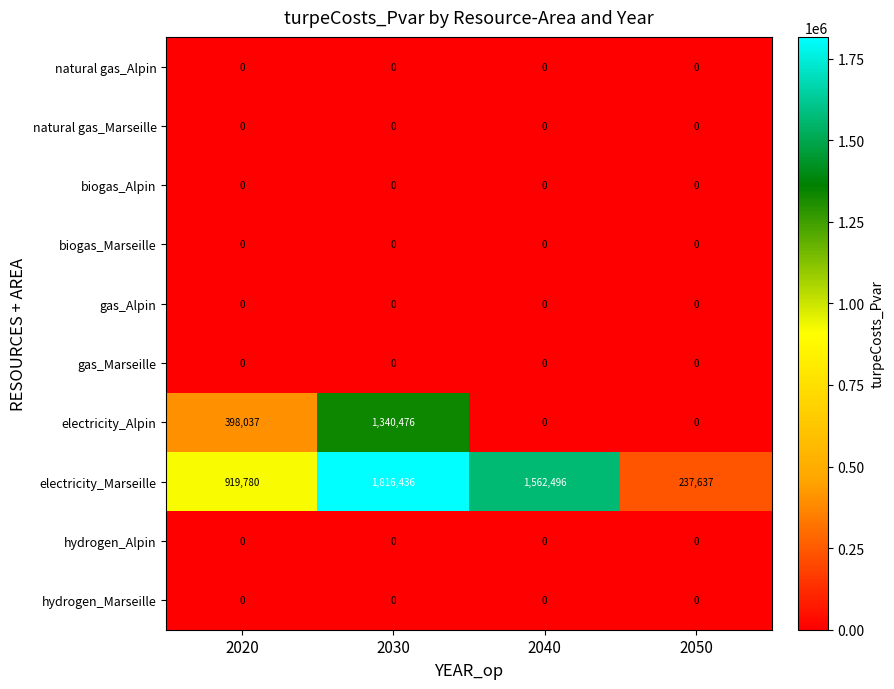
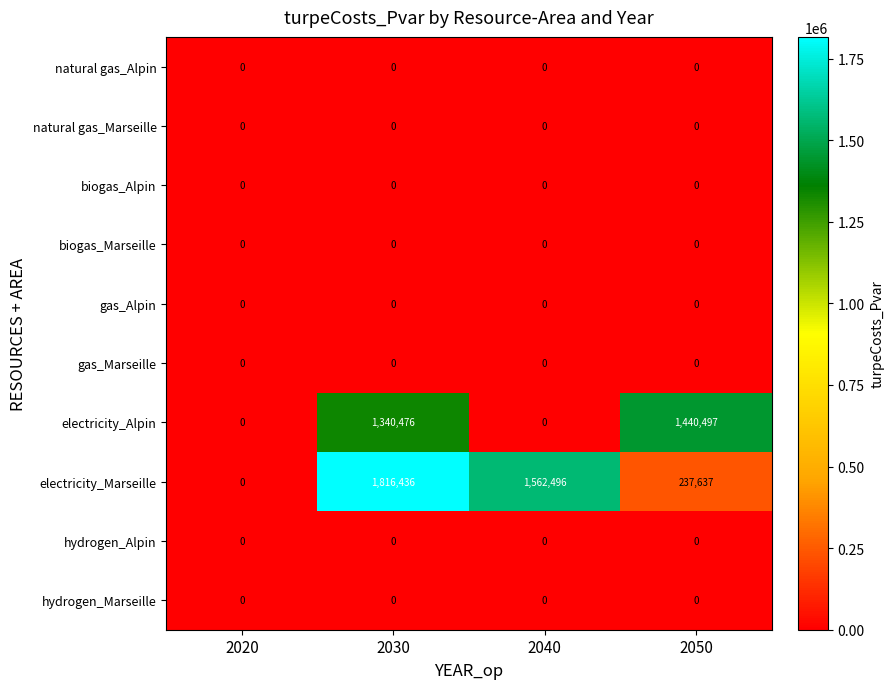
  {
    "natural gas_Alpin": {
      "2020": "0",
      "2030": "0",
      "2040": "0",
      "2050": "0"
    },
    "natural gas_Marseille": {
      "2020": "0",
      "2030": "0",
      "2040": "0",
      "2050": "0"
    },
    "biogas_Alpin": {
      "2020": "0",
      "2030": "0",
      "2040": "0",
      "2050": "0"
    },
    "biogas_Marseille": {
      "2020": "0",
      "2030": "0",
      "2040": "0",
      "2050": "0"
    },
    "gas_Alpin": {
      "2020": "0",
      "2030": "0",
      "2040": "0",
      "2050": "0"
    },
    "gas_Marseille": {
      "2020": "0",
      "2030": "0",
      "2040": "0",
      "2050": "0"
    },
    "electricity_Alpin": {
-     "2020": "398,037",
+     "2020": "0",
      "2030": "1,340,476",
      "2040": "0",
-     "2050": "0"
+     "2050": "1,440,497"
    },
    "electricity_Marseille": {
-     "2020": "919,780",
+     "2020": "0",
      "2030": "1,816,436",
      "2040": "1,562,496",
      "2050": "237,637"
    },
    "hydrogen_Alpin": {
      "2020": "0",
      "2030": "0",
      "2040": "0",
      "2050": "0"
    },
    "hydrogen_Marseille": {
      "2020": "0",
      "2030": "0",
      "2040": "0",
      "2050": "0"
    }
  }
